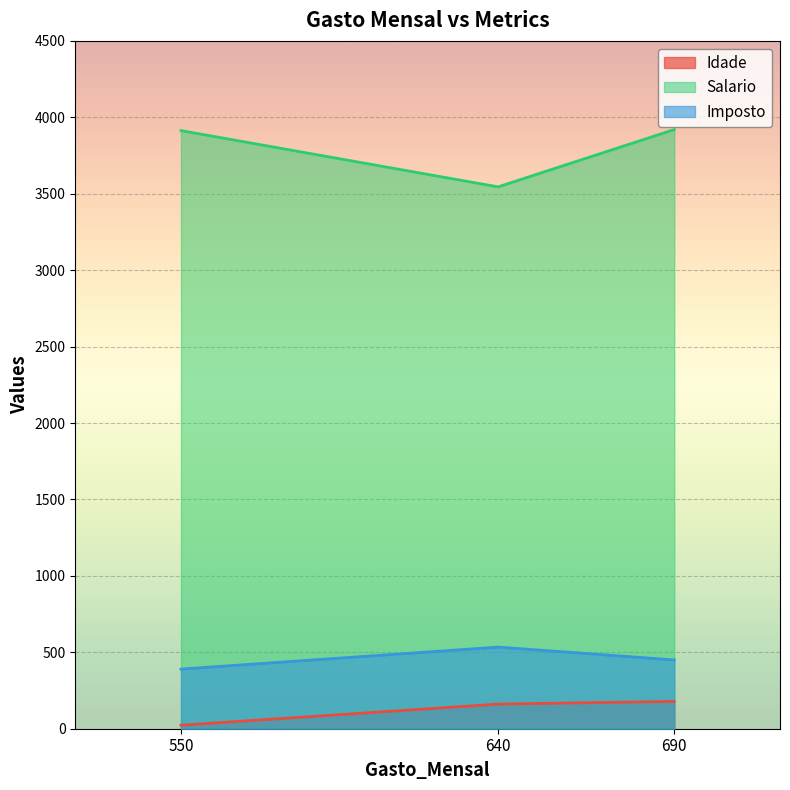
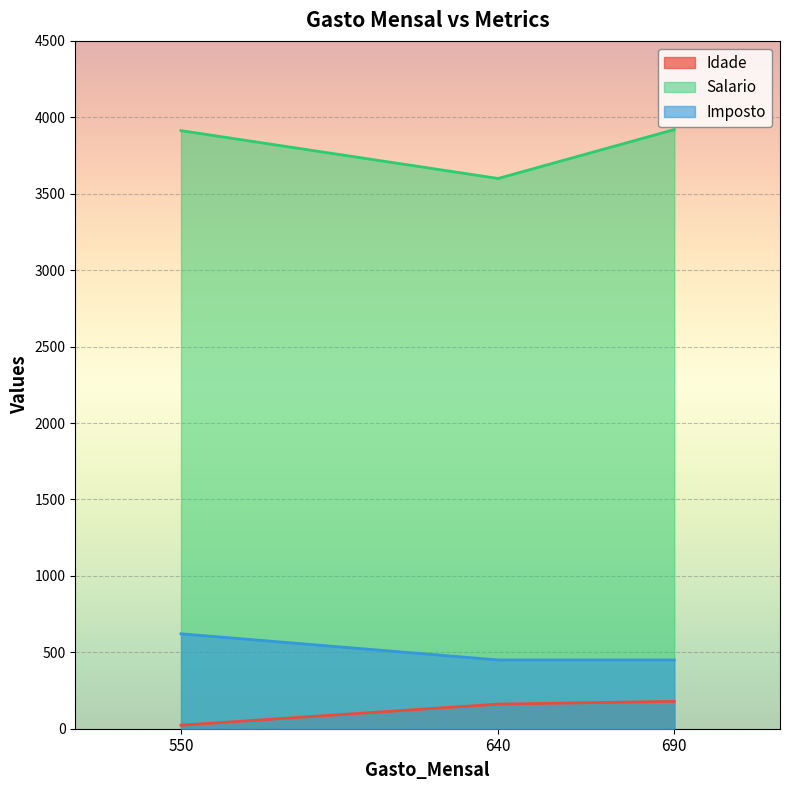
  {
    "Idade": {
      "550": 20,
      "640": 160,
      "690": 180
    },
    "Salario": {
      "550": 3910,
-     "640": 3550,
+     "640": 3600,
      "690": 3920
    },
    "Imposto": {
-     "550": 390,
-     "640": 530,
+     "550": 620,
+     "640": 450,
      "690": 450
    }
  }
